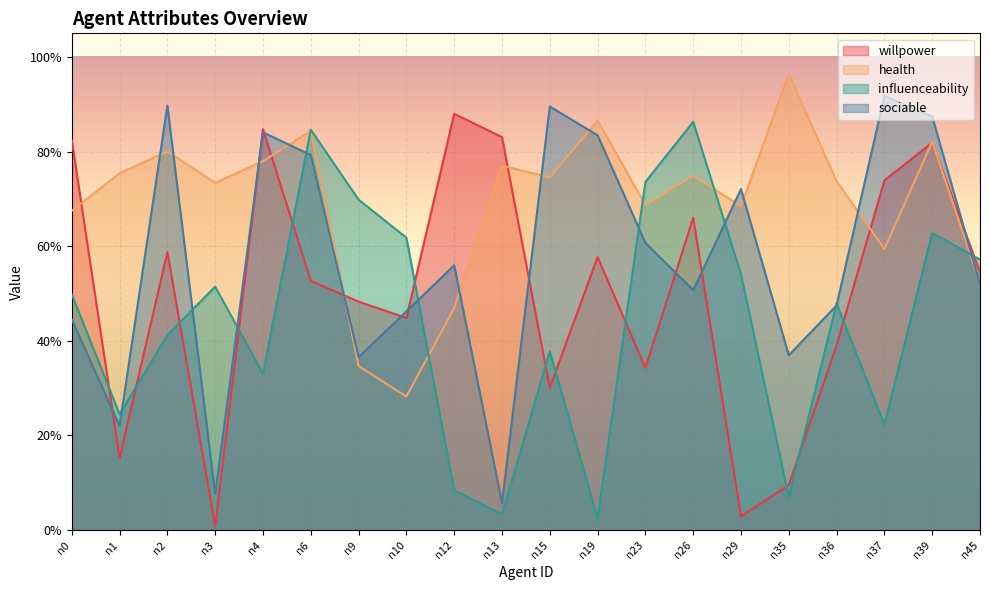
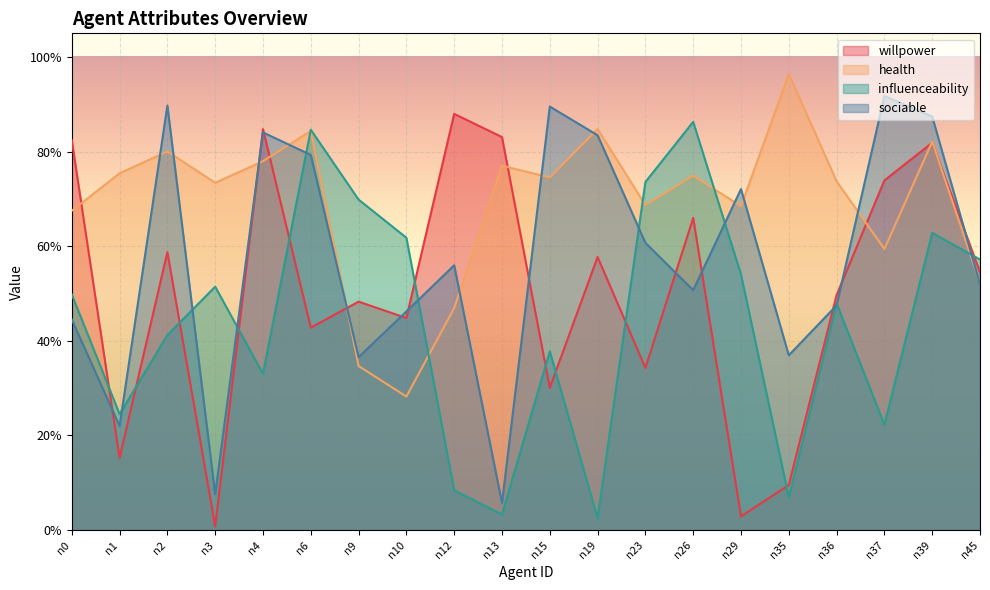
  {
    "willpower": {
      "n0": "82%",
      "n1": "15%",
      "n2": "59%",
      "n3": "1%",
      "n4": "85%",
-     "n6": "53%",
+     "n6": "43%",
      "n9": "48%",
      "n10": "45%",
      "n12": "88%",
      "n13": "83%",
      "n15": "30%",
      "n19": "58%",
      "n23": "34%",
      "n26": "66%",
      "n29": "3%",
      "n35": "10%",
-     "n36": "39%",
+     "n36": "50%",
      "n37": "74%",
      "n45": "55%"
    },
    "health": {
      "n0": "67%",
      "n1": "75%",
      "n2": "80%",
      "n3": "73%",
      "n4": "78%",
      "n9": "35%",
      "n10": "28%",
      "n12": "47%",
      "n13": "77%",
      "n15": "75%",
-     "n19": "87%",
+     "n19": "85%",
      "n23": "69%",
      "n26": "75%",
      "n29": "68%",
      "n35": "96%",
      "n36": "74%",
      "n37": "59%"
    }
  }
